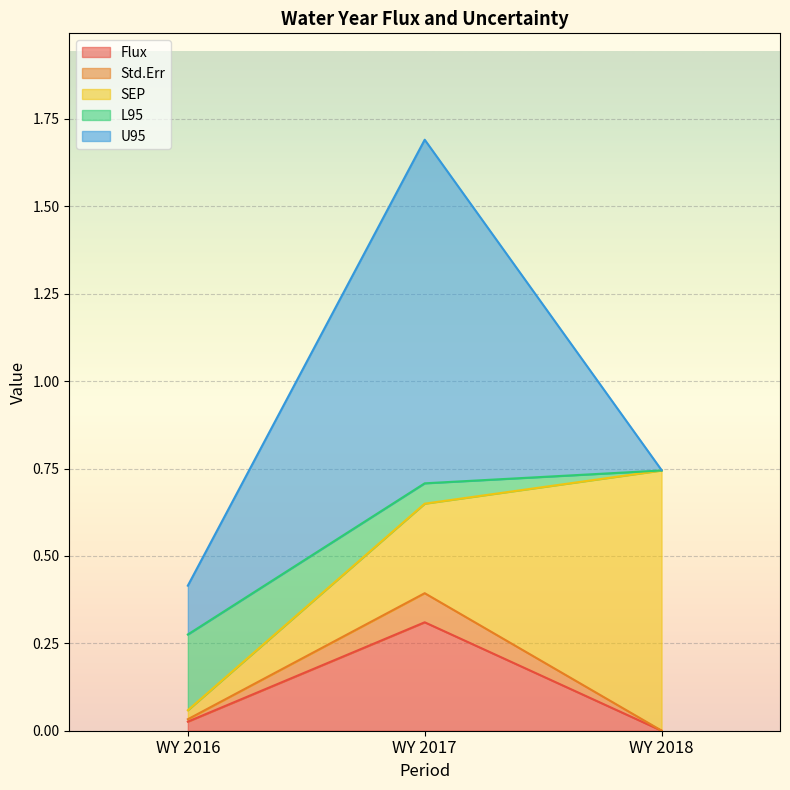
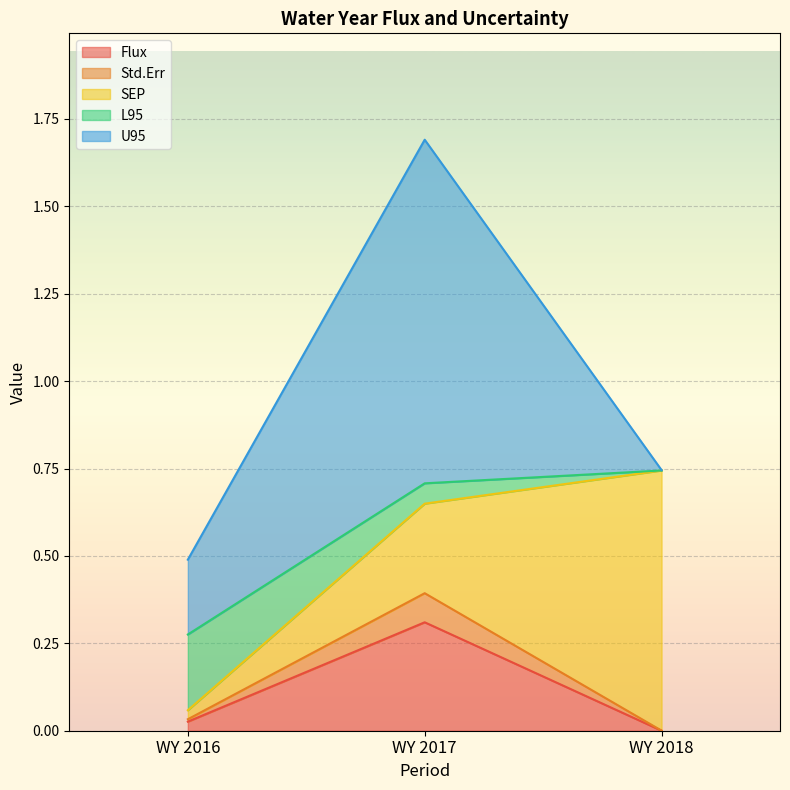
  {
    "SEP": {
      "WY 2016": 0.03,
      "WY 2017": 0.26
    },
    "L95": {
      "WY 2016": 0.22,
      "WY 2017": 0.06
    },
    "U95": {
-     "WY 2016": 0.14,
+     "WY 2016": 0.21,
      "WY 2017": 0.98
    }
  }
